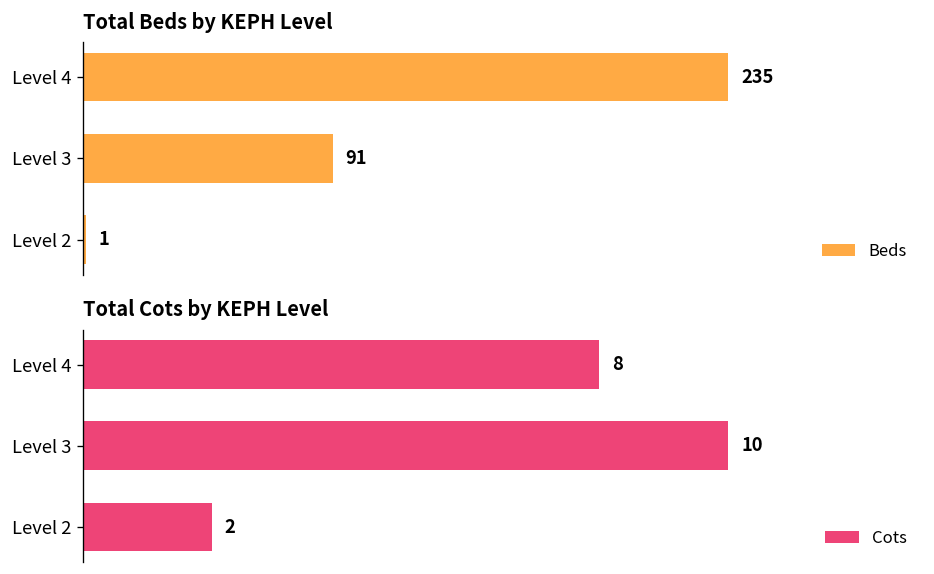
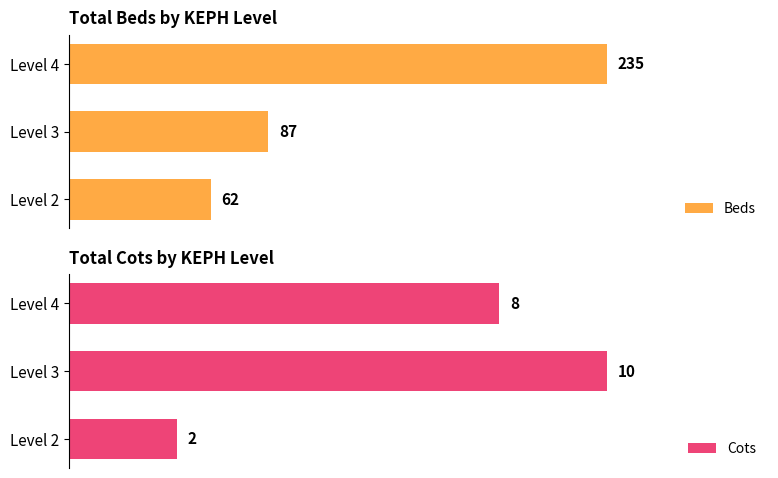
  {
    "Total Beds by KEPH Level": {
      "Level 4": 235,
-     "Level 3": 91,
-     "Level 2": 1
+     "Level 3": 87,
+     "Level 2": 62
    },
    "Total Cots by KEPH Level": {
      "Level 4": 8,
      "Level 3": 10,
      "Level 2": 2
    }
  }
